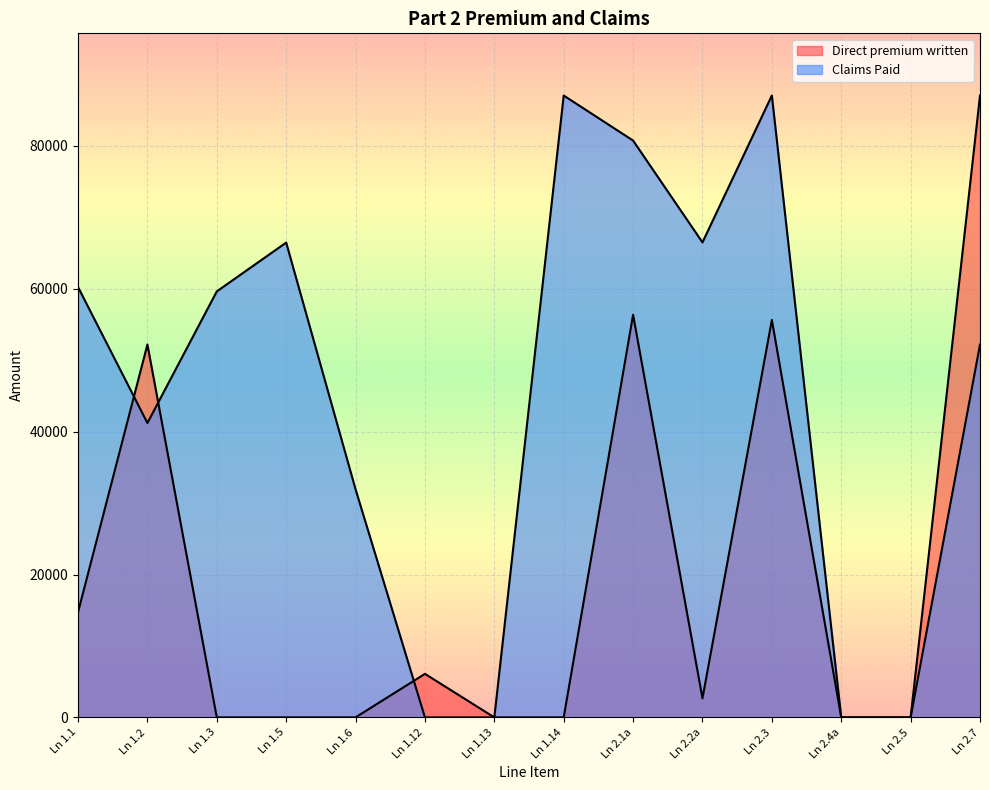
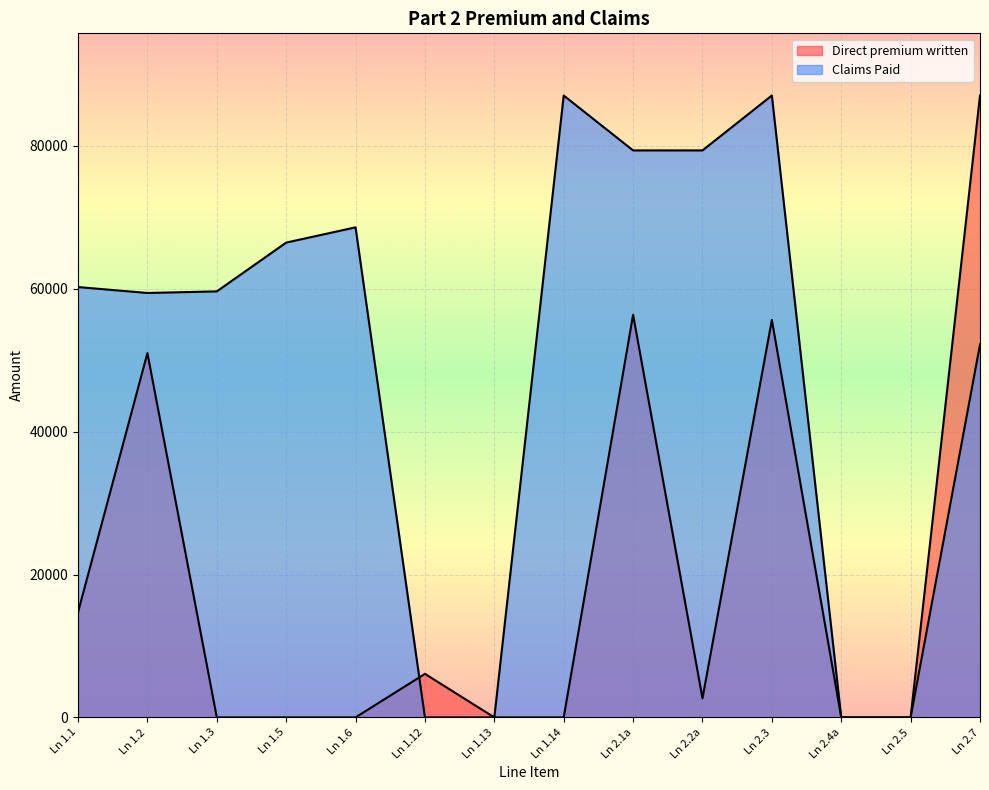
  {
    "Direct premium written": {
      "Ln 1.1": 15000,
-     "Ln 1.2": 52000,
+     "Ln 1.2": 51000,
      "Ln 1.3": 0,
      "Ln 1.5": 0,
      "Ln 1.6": 0,
      "Ln 1.12": 6000,
      "Ln 1.14": 0,
      "Ln 2.1a": 56000,
      "Ln 2.2a": 3000,
      "Ln 2.3": 56000,
      "Ln 2.7": 87000
    },
    "Claims Paid": {
      "Ln 1.1": 60000,
-     "Ln 1.2": 41000,
+     "Ln 1.2": 59000,
      "Ln 1.3": 60000,
      "Ln 1.5": 66000,
-     "Ln 1.6": 32000,
+     "Ln 1.6": 69000,
      "Ln 1.12": 0,
      "Ln 1.14": 87000,
-     "Ln 2.1a": 81000,
-     "Ln 2.2a": 66000,
+     "Ln 2.1a": 79000,
+     "Ln 2.2a": 79000,
      "Ln 2.3": 87000,
      "Ln 2.7": 52000
    }
  }
